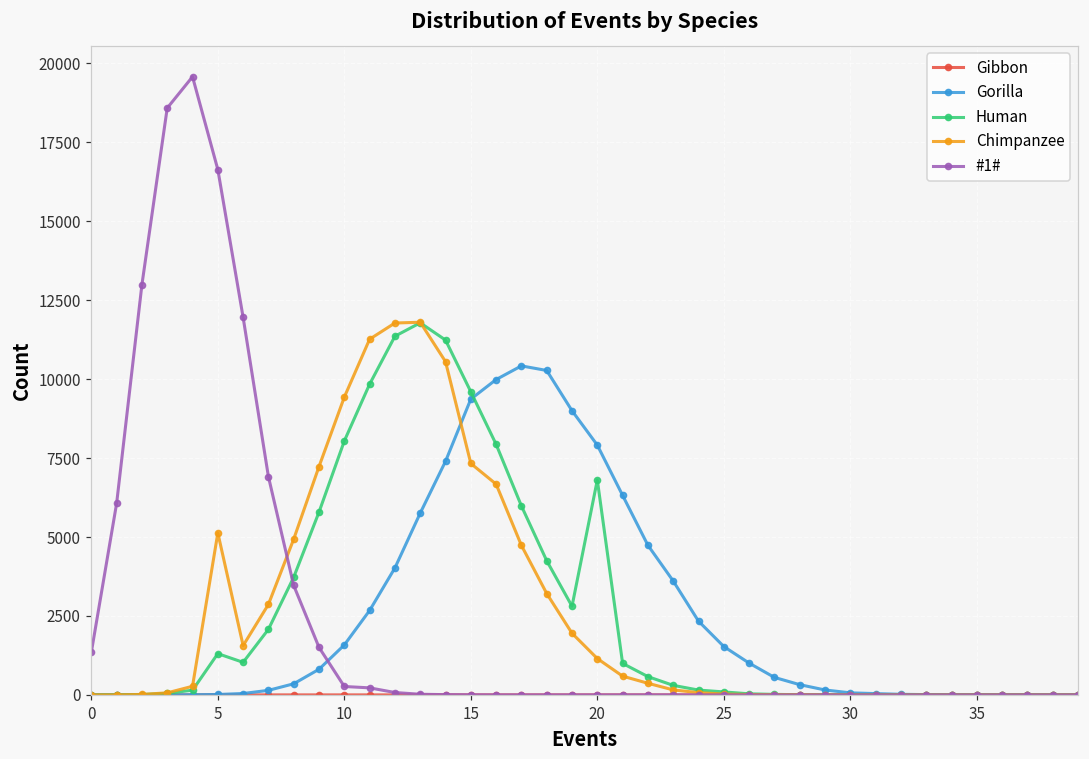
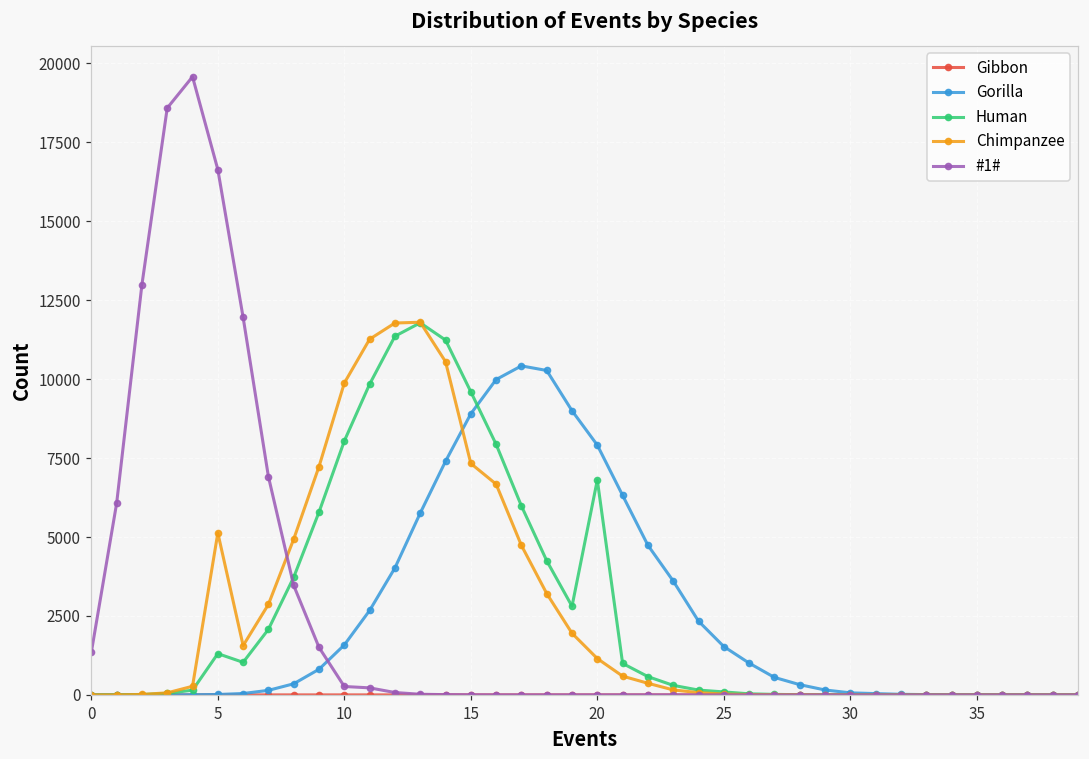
  {
    "Gibbon": {
      "10": 0
    },
    "Gorilla": {
      "10": 1600,
-     "15": 9400,
+     "15": 8900,
      "20": 7900,
      "25": 1500
    },
    "Human": {
      "5": 1300,
      "10": 8000,
      "15": 9600,
      "20": 6800
    },
    "Chimpanzee": {
      "5": 5100,
-     "10": 9400,
+     "10": 9900,
      "15": 7300,
      "20": 1200
    },
    "#1#": {
      "0": 1400,
      "5": 16600,
      "10": 300
    }
  }
